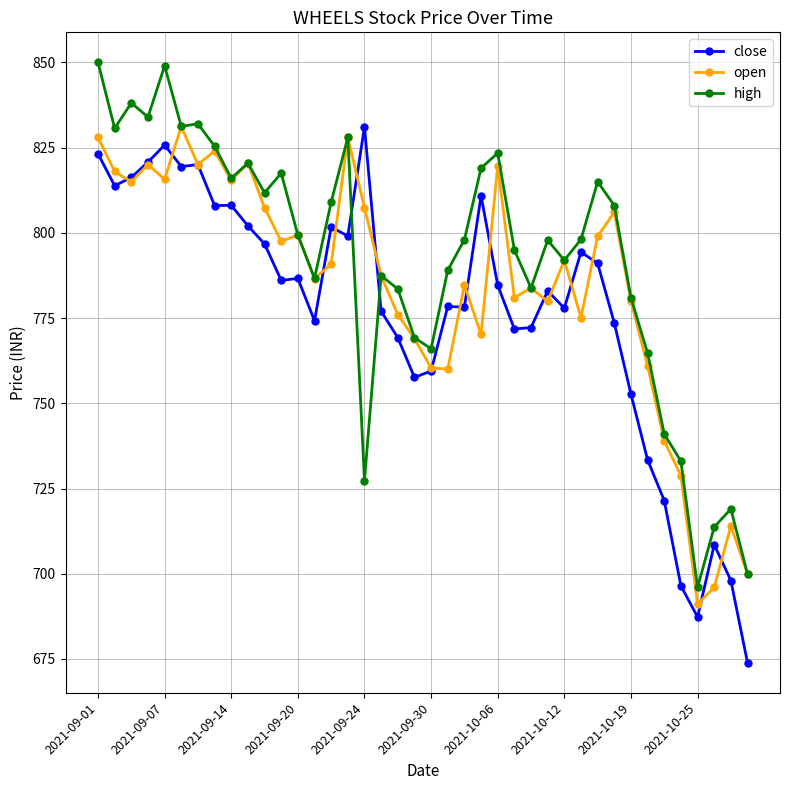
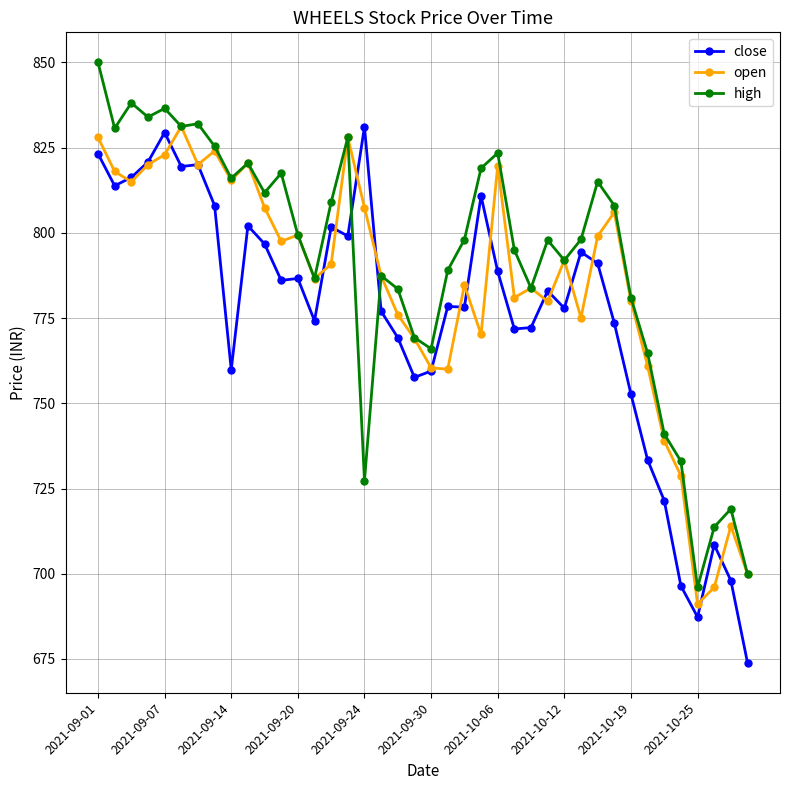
  {
    "close": {
      "2021-09-01": 823,
-     "2021-09-07": 826,
-     "2021-09-14": 808,
+     "2021-09-07": 829,
+     "2021-09-14": 760,
      "2021-09-20": 787,
      "2021-09-24": 831,
      "2021-09-30": 759,
-     "2021-10-06": 785,
+     "2021-10-06": 789,
      "2021-10-12": 778,
      "2021-10-19": 753,
      "2021-10-25": 687
    },
    "open": {
      "2021-09-01": 828,
-     "2021-09-07": 816,
+     "2021-09-07": 823,
      "2021-09-24": 807,
      "2021-09-30": 760,
      "2021-10-06": 820,
      "2021-10-19": 780,
      "2021-10-25": 691
    },
    "high": {
      "2021-09-01": 850,
-     "2021-09-07": 849,
+     "2021-09-07": 837,
      "2021-09-24": 727,
      "2021-09-30": 766,
      "2021-10-06": 823,
      "2021-10-19": 781,
      "2021-10-25": 696
    }
  }
